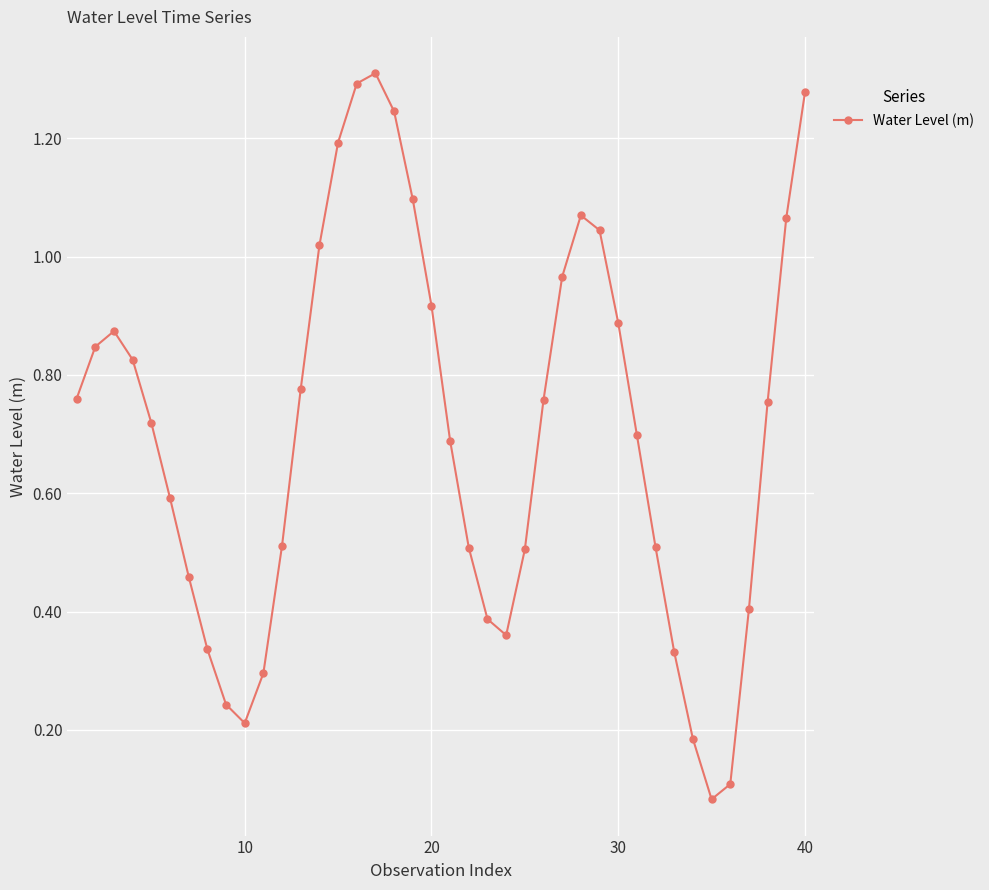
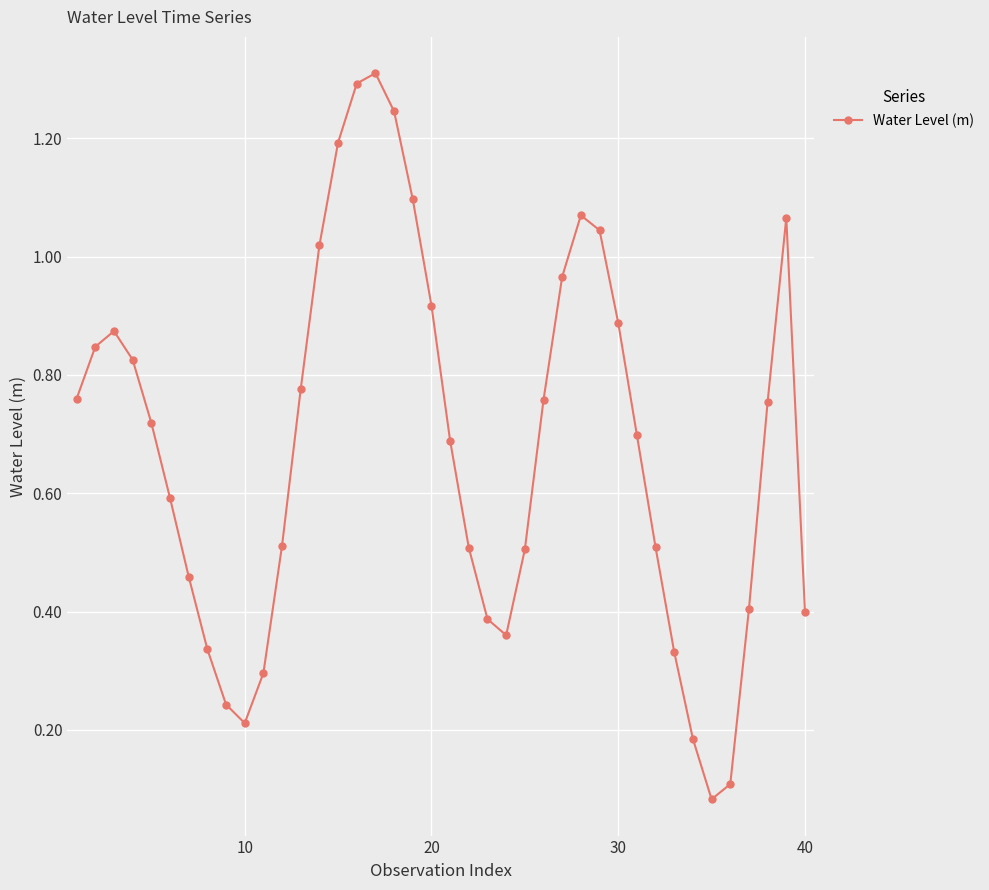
  {
    "10": 0.21,
    "20": 0.92,
    "30": 0.89,
-   "40": 1.28
+   "40": 0.40
  }
